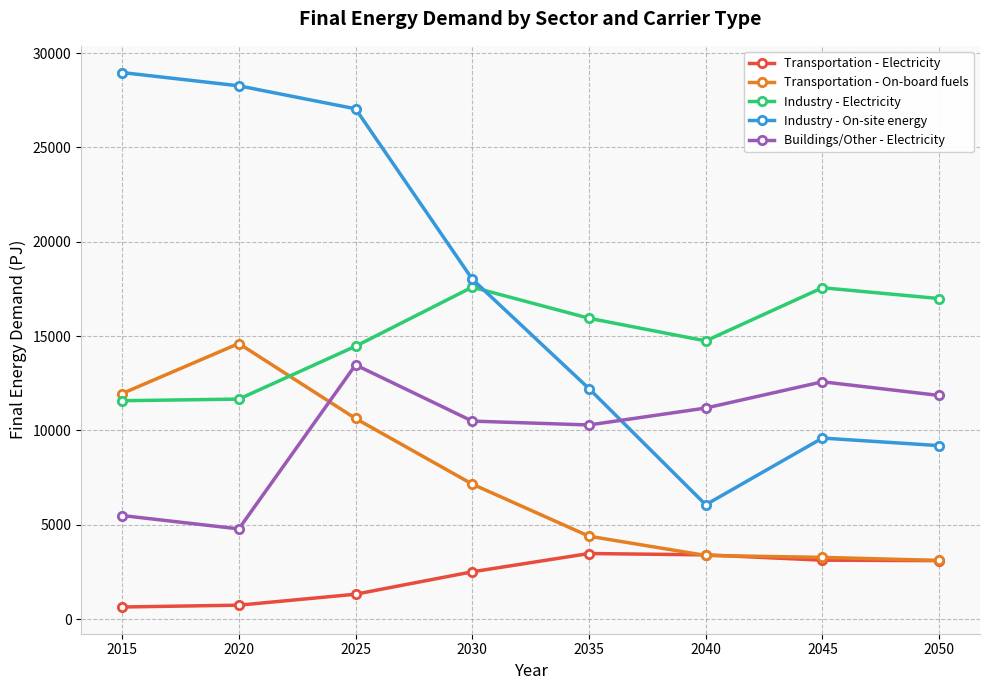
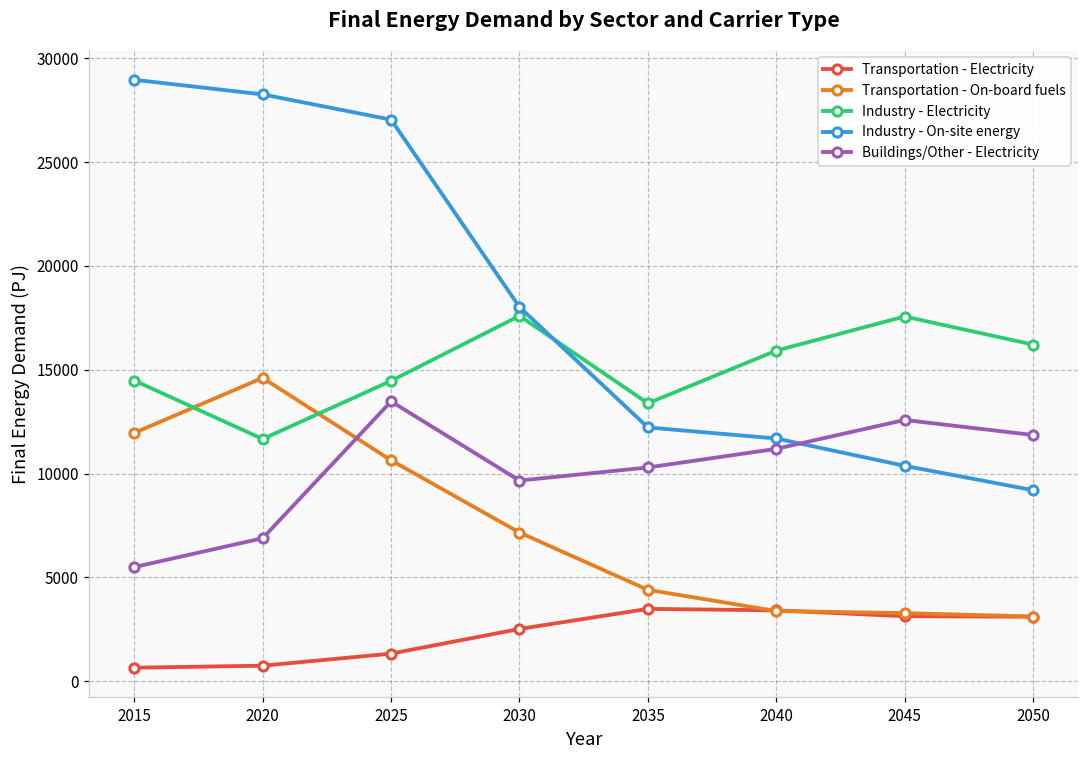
  {
    "Industry - Electricity": {
-     "2015": 11600,
+     "2015": 14500,
      "2020": 11700,
      "2025": 14500,
      "2030": 17600,
-     "2035": 15900,
-     "2040": 14700,
+     "2035": 13400,
+     "2040": 15900,
      "2045": 17600,
-     "2050": 17000
+     "2050": 16200
    },
    "Industry - On-site energy": {
      "2015": 29000,
      "2020": 28300,
      "2025": 27000,
      "2030": 18000,
      "2035": 12200,
-     "2040": 6100,
-     "2045": 9600,
+     "2040": 11700,
+     "2045": 10400,
      "2050": 9200
    },
    "Buildings/Other - Electricity": {
      "2015": 5500,
-     "2020": 4800,
+     "2020": 6900,
      "2025": 13500,
-     "2030": 10500,
+     "2030": 9700,
      "2035": 10300,
      "2040": 11200,
      "2045": 12600,
      "2050": 11900
    }
  }
